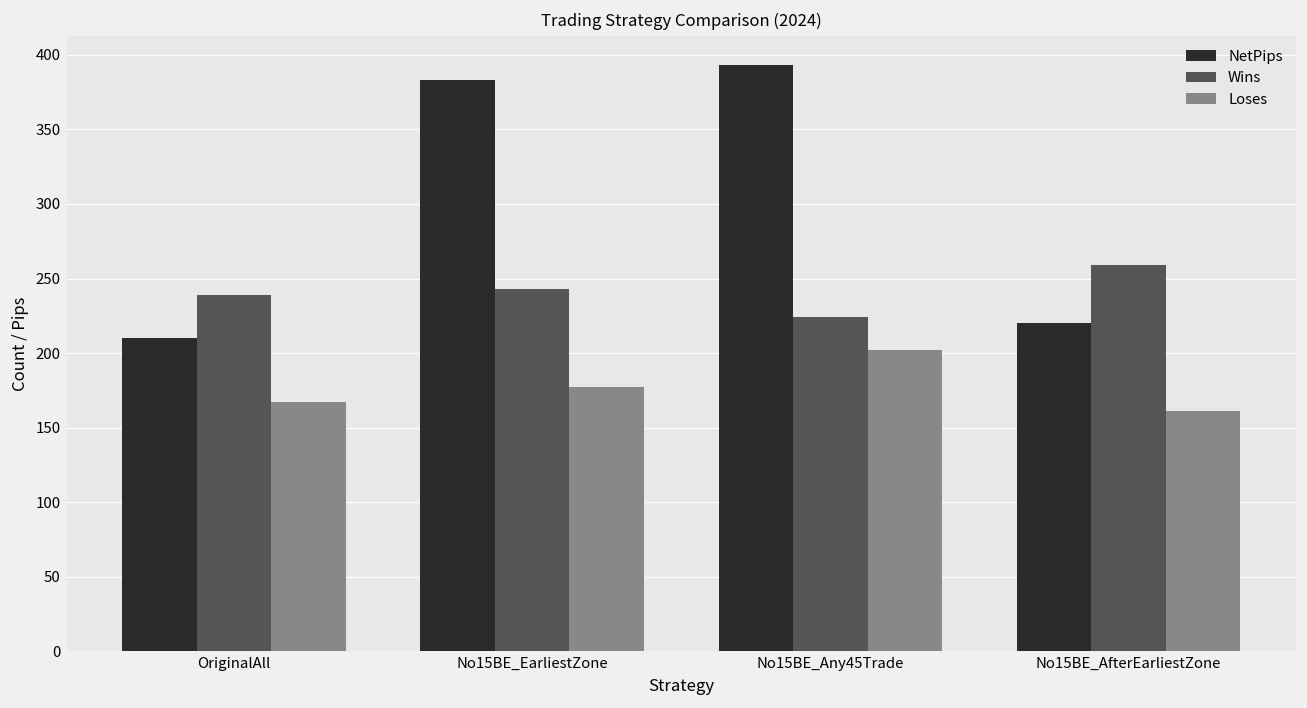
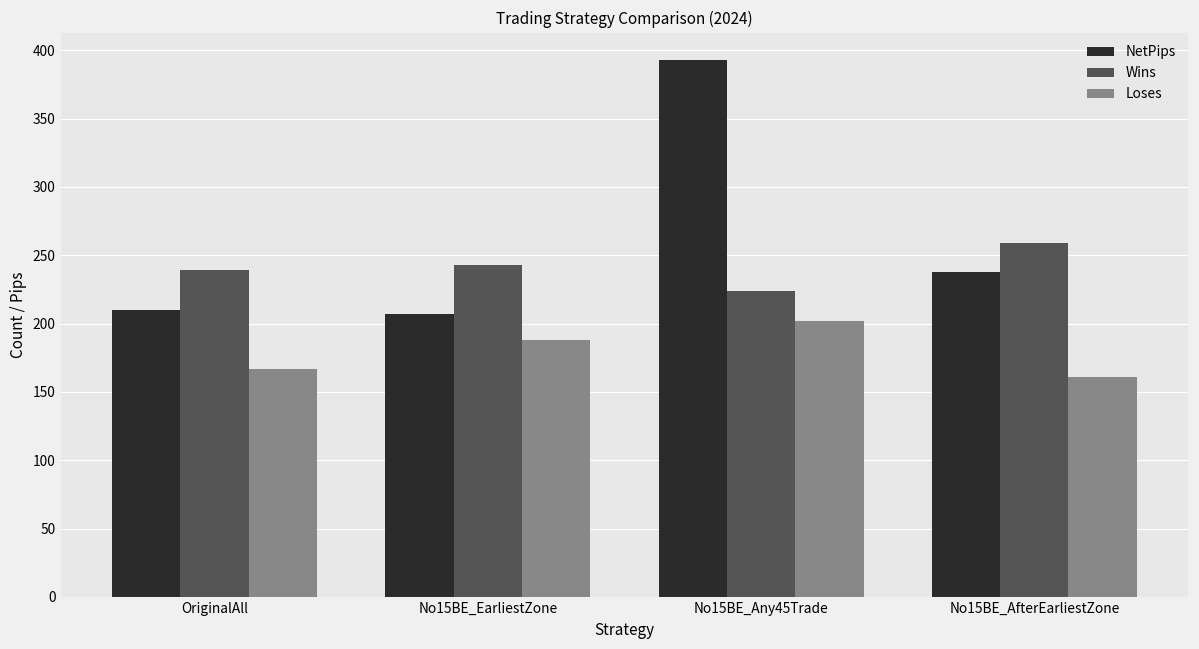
  {
    "NetPips": {
      "OriginalAll": 210,
-     "No15BE_EarliestZone": 383,
+     "No15BE_EarliestZone": 207,
      "No15BE_Any45Trade": 393,
-     "No15BE_AfterEarliestZone": 220
+     "No15BE_AfterEarliestZone": 238
    },
    "Wins": {
      "OriginalAll": 239,
      "No15BE_EarliestZone": 243,
      "No15BE_Any45Trade": 224,
      "No15BE_AfterEarliestZone": 259
    },
    "Loses": {
      "OriginalAll": 167,
-     "No15BE_EarliestZone": 177,
+     "No15BE_EarliestZone": 188,
      "No15BE_Any45Trade": 202,
      "No15BE_AfterEarliestZone": 161
    }
  }
